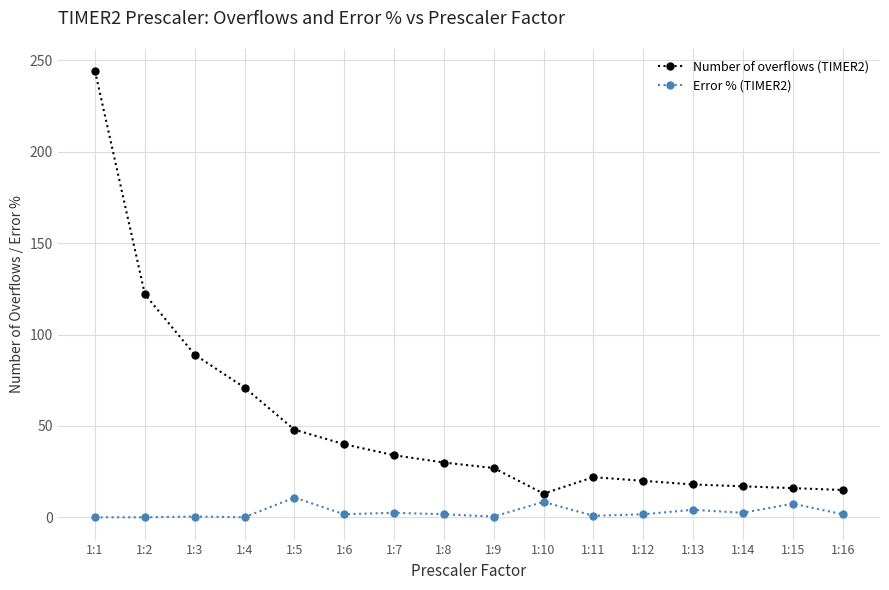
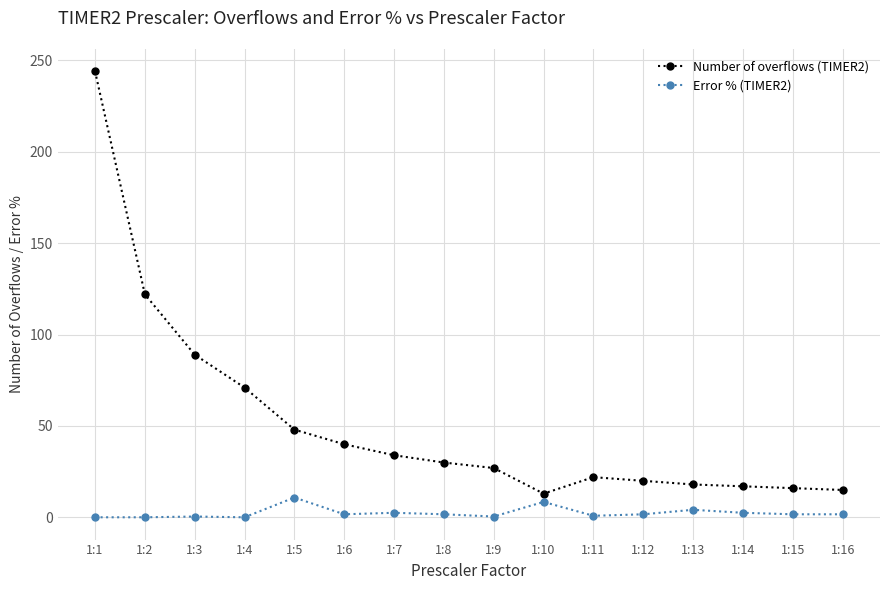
  {
    "Number of overflows (TIMER2)": {
      "1:1": 244,
      "1:2": 122,
      "1:3": 89,
      "1:4": 71,
      "1:5": 48,
      "1:6": 40,
      "1:7": 34,
      "1:8": 30,
      "1:9": 27,
      "1:10": 13,
      "1:11": 22,
      "1:12": 20,
      "1:13": 18,
      "1:14": 17,
      "1:15": 16,
      "1:16": 15
    },
    "Error % (TIMER2)": {
      "1:1": 0,
      "1:2": 0,
      "1:3": 0,
      "1:4": 0,
      "1:5": 11,
      "1:6": 2,
      "1:7": 3,
      "1:8": 2,
      "1:9": 0,
      "1:10": 8,
      "1:11": 1,
      "1:12": 2,
      "1:13": 4,
      "1:14": 3,
-     "1:15": 7,
+     "1:15": 2,
      "1:16": 2
    }
  }
